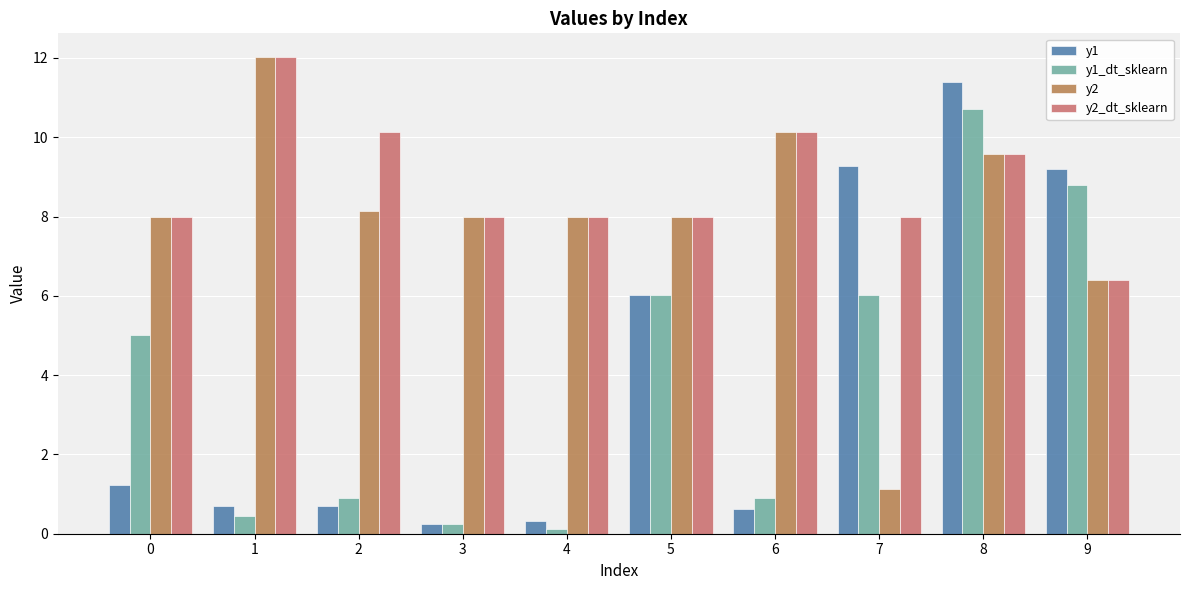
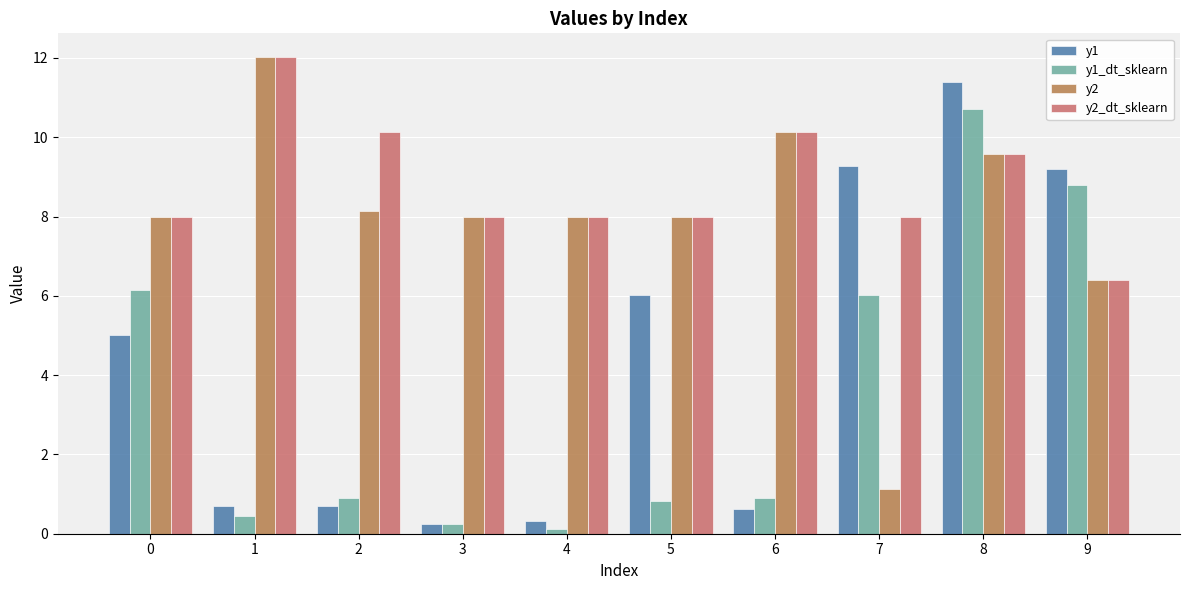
  {
    "y1": {
-     "0": 1.2,
+     "0": 5.0,
      "1": 0.7,
      "2": 0.7,
      "3": 0.2,
      "4": 0.3,
      "5": 6.0,
      "6": 0.6,
      "7": 9.3,
      "8": 11.4,
      "9": 9.2
    },
    "y1_dt_sklearn": {
-     "0": 5.0,
+     "0": 6.1,
      "1": 0.5,
      "2": 0.9,
      "3": 0.2,
      "4": 0.1,
-     "5": 6.0,
+     "5": 0.8,
      "6": 0.9,
      "7": 6.0,
      "8": 10.7,
      "9": 8.8
    }
  }
